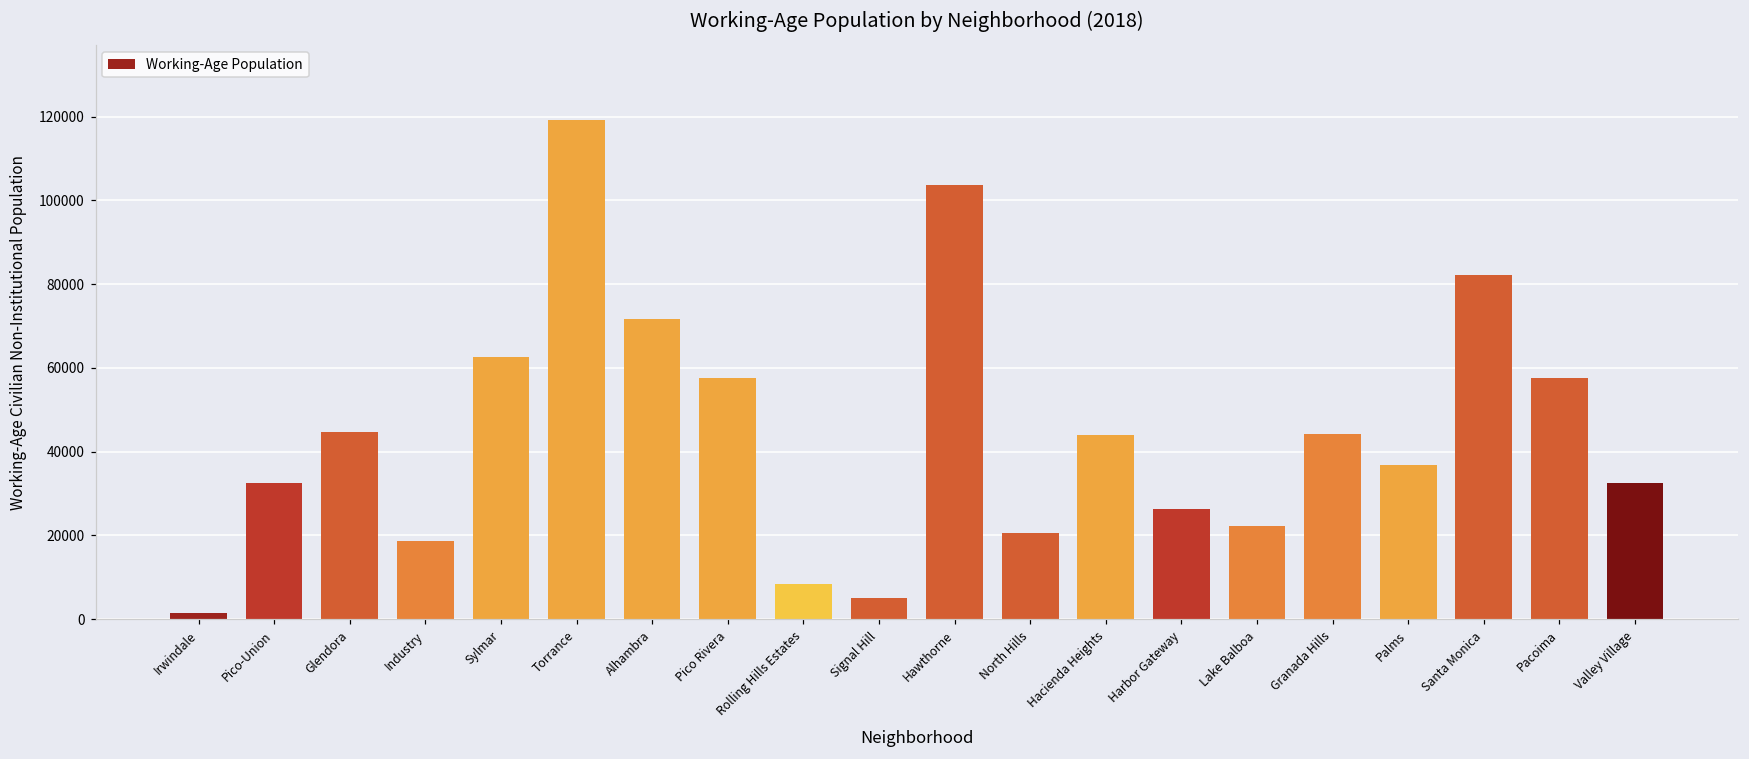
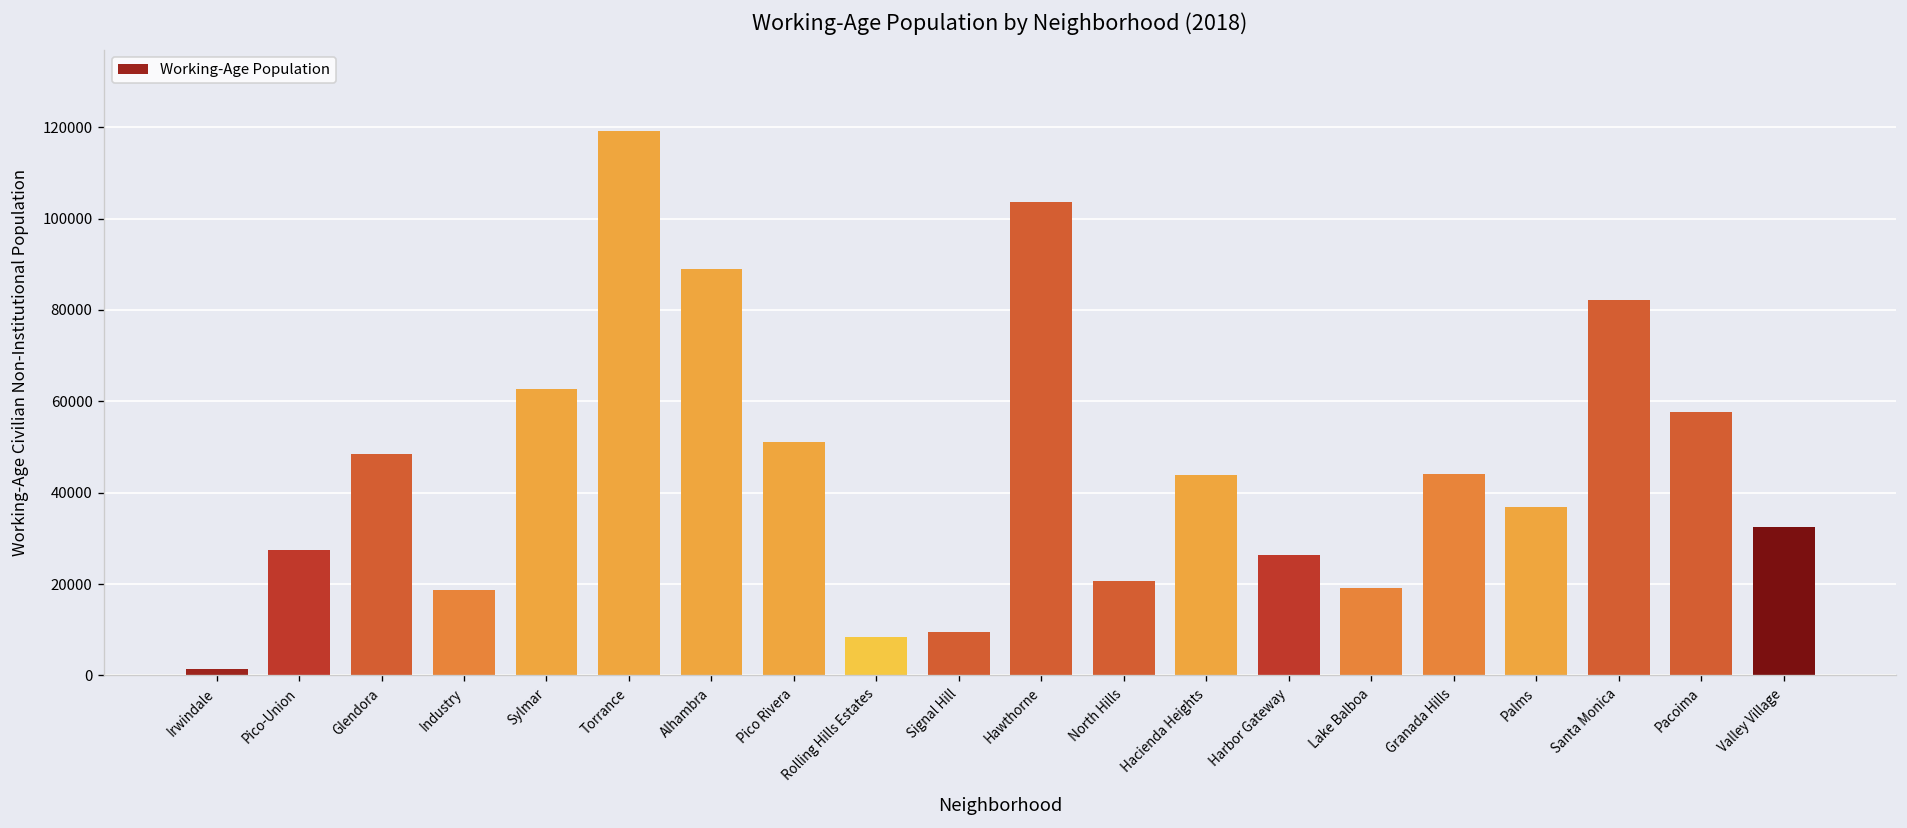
  {
    "Irwindale": 1000,
-   "Pico-Union": 33000,
-   "Glendora": 45000,
+   "Pico-Union": 27000,
+   "Glendora": 48000,
    "Industry": 19000,
    "Sylmar": 63000,
    "Torrance": 119000,
-   "Alhambra": 72000,
-   "Pico Rivera": 58000,
+   "Alhambra": 89000,
+   "Pico Rivera": 51000,
    "Rolling Hills Estates": 8000,
-   "Signal Hill": 5000,
+   "Signal Hill": 10000,
    "Hawthorne": 104000,
    "North Hills": 21000,
    "Hacienda Heights": 44000,
    "Harbor Gateway": 26000,
-   "Lake Balboa": 22000,
+   "Lake Balboa": 19000,
    "Granada Hills": 44000,
    "Palms": 37000,
    "Santa Monica": 82000,
    "Pacoima": 58000,
    "Valley Village": 33000
  }
